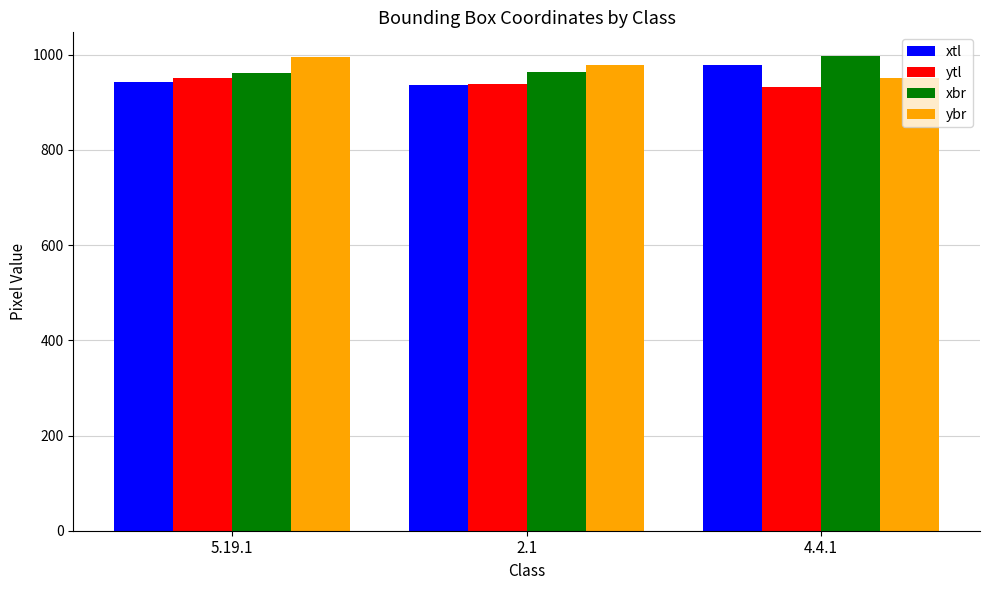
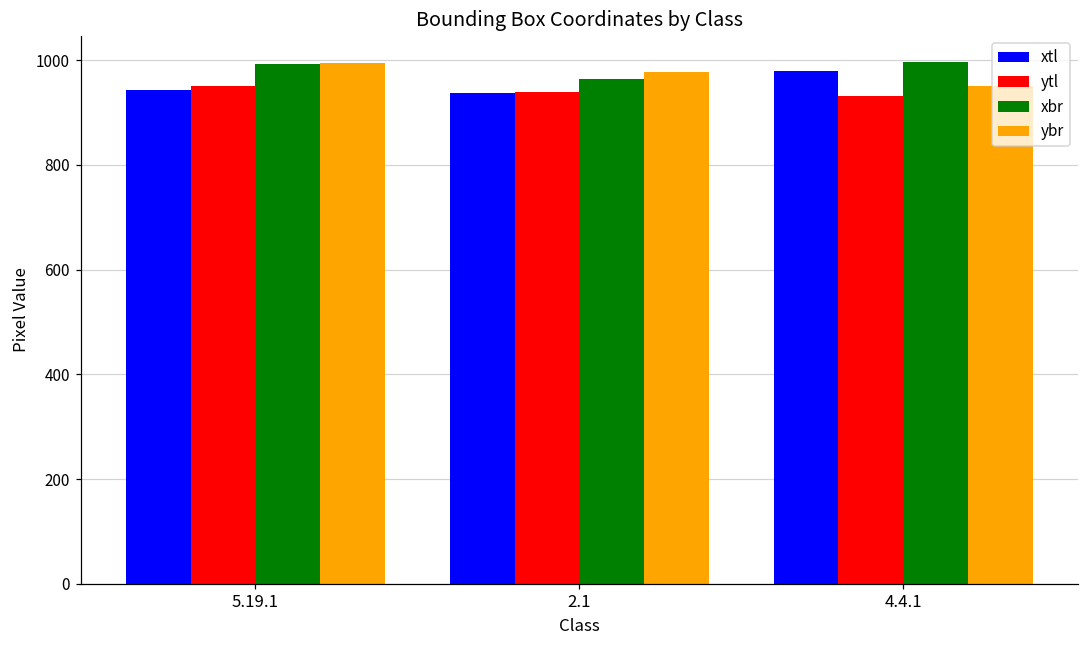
  {
    "xtl": {
      "5.19.1": 940,
      "2.1": 940,
      "4.4.1": 980
    },
    "ytl": {
      "5.19.1": 950,
      "2.1": 940,
      "4.4.1": 930
    },
    "xbr": {
-     "5.19.1": 960,
+     "5.19.1": 990,
      "2.1": 960,
      "4.4.1": 1000
    },
    "ybr": {
      "5.19.1": 990,
      "2.1": 980
    }
  }
